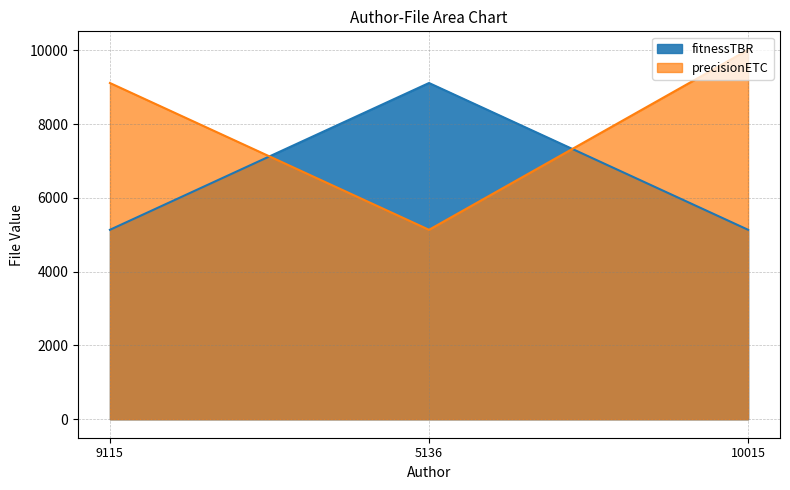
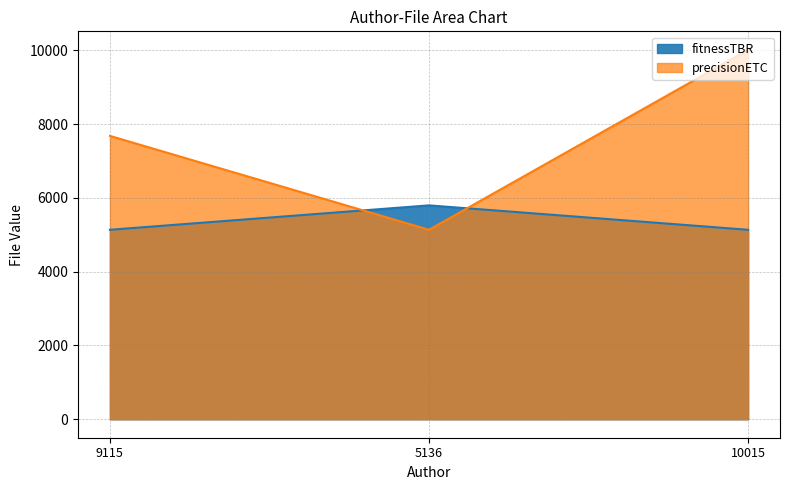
  {
    "fitnessTBR": {
      "9115": 5100,
-     "5136": 9100,
+     "5136": 5800,
      "10015": 5100
    },
    "precisionETC": {
-     "9115": 9100,
+     "9115": 7700,
      "5136": 5100
    }
  }
